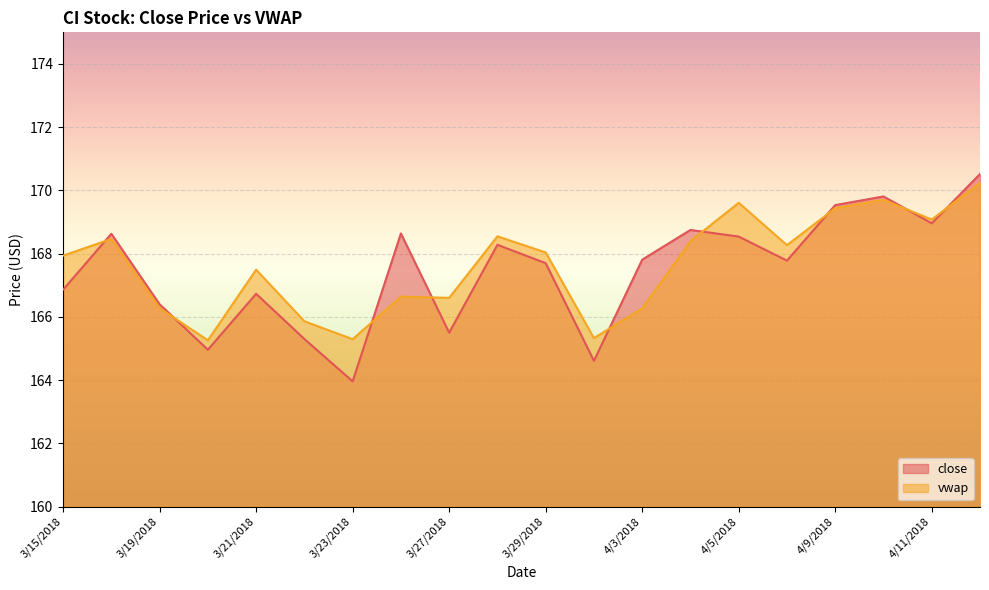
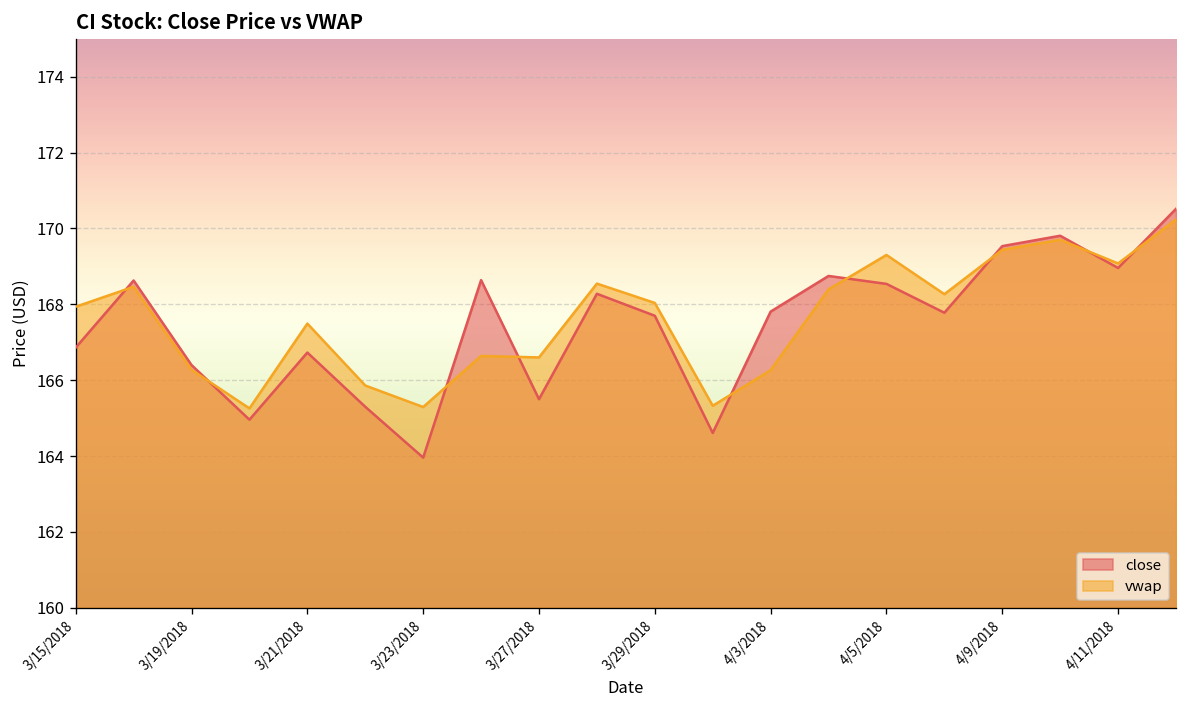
  {
    "close": {
      "3/15/2018": 166.9,
      "3/19/2018": 166.4,
      "3/21/2018": 166.7,
      "3/23/2018": 164.0,
      "3/27/2018": 165.5,
      "3/29/2018": 167.7,
      "4/3/2018": 167.8,
      "4/5/2018": 168.5,
      "4/9/2018": 169.5,
      "4/11/2018": 169.0
    },
    "vwap": {
      "3/15/2018": 167.9,
      "3/19/2018": 166.3,
      "3/21/2018": 167.5,
      "3/23/2018": 165.3,
      "3/27/2018": 166.6,
      "3/29/2018": 168.0,
      "4/3/2018": 166.3,
-     "4/5/2018": 169.6,
+     "4/5/2018": 169.3,
      "4/9/2018": 169.4,
      "4/11/2018": 169.1
    }
  }
